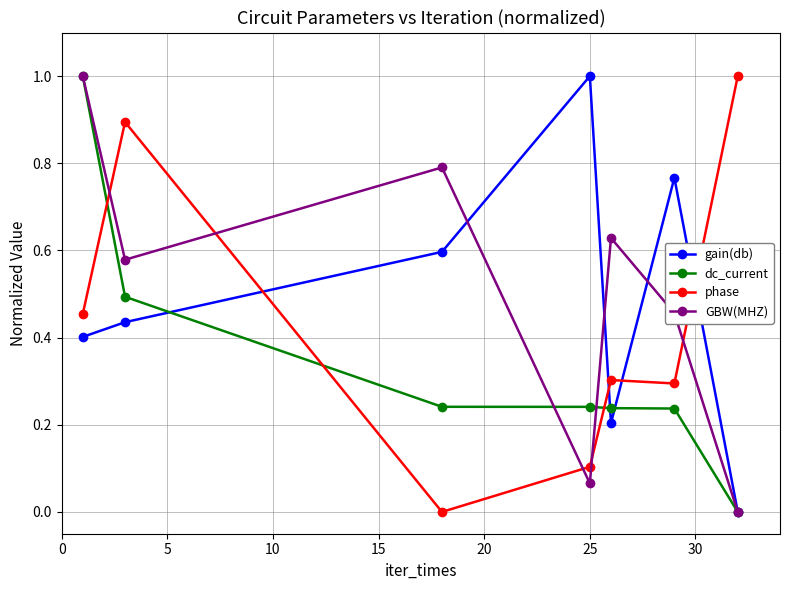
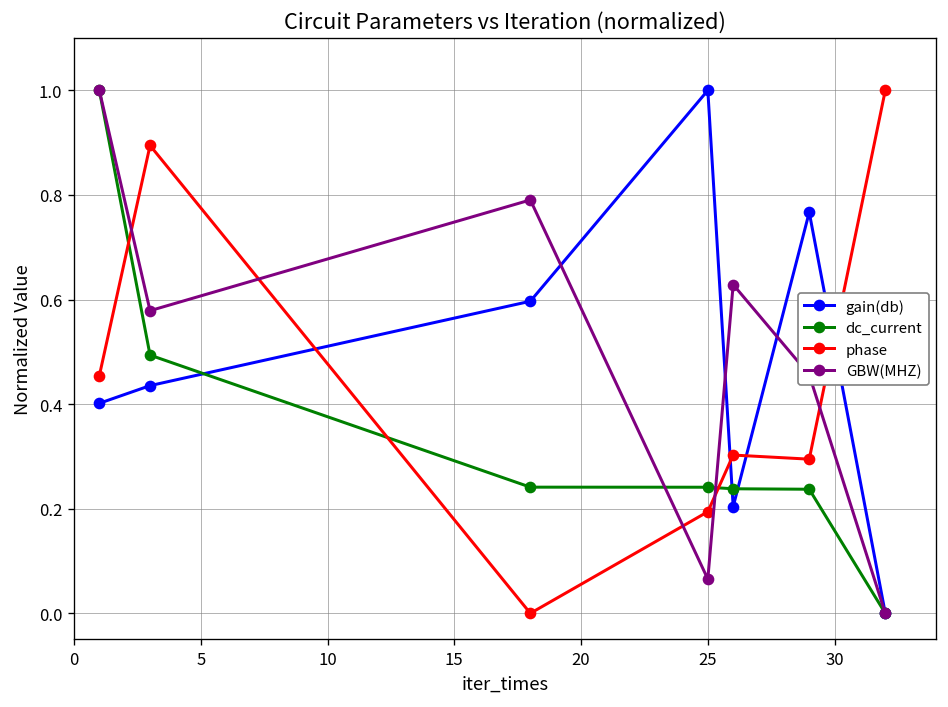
  {
    "gain(db)": {
      "25": 1.00
    },
    "dc_current": {
      "25": 0.24
    },
    "phase": {
-     "25": 0.10
+     "25": 0.19
    },
    "GBW(MHZ)": {
      "25": 0.07
    }
  }
